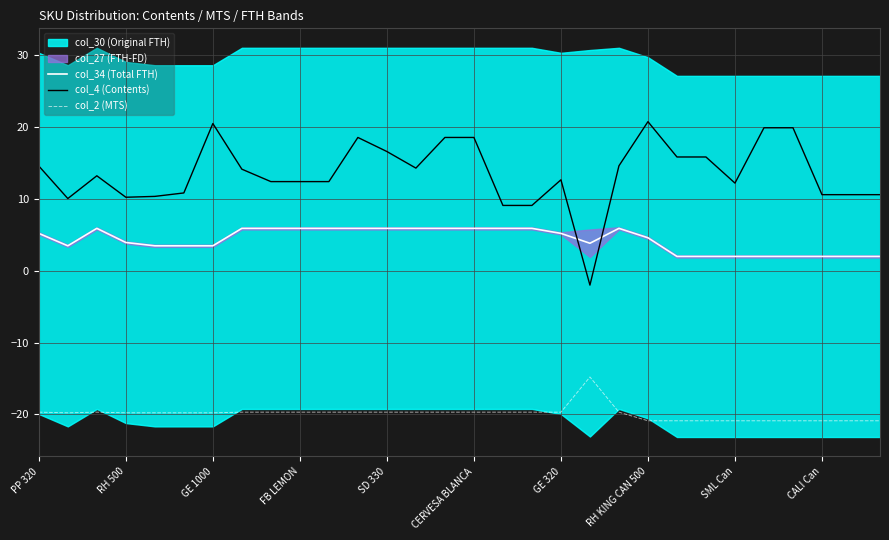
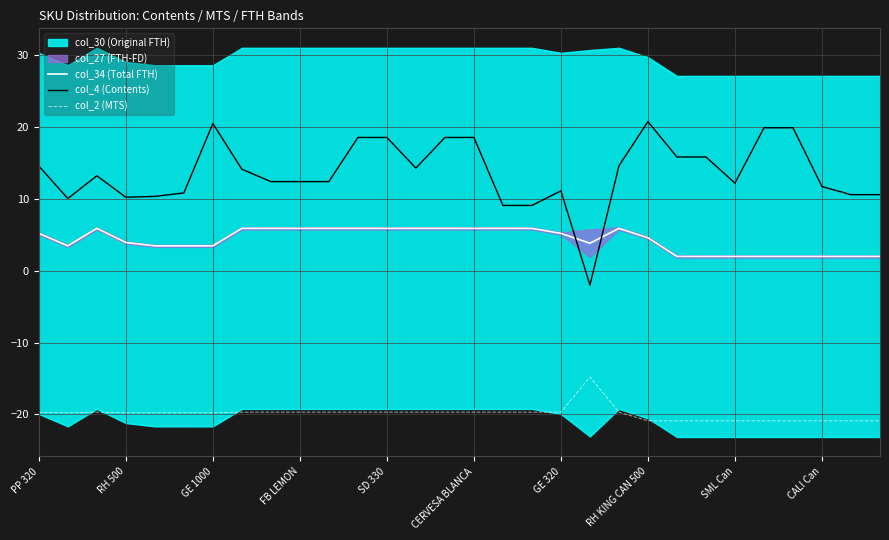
  {
    "col_4 (Contents)": {
      "PP 320": 15,
      "RH 500": 10,
      "GE 1000": 21,
      "FB LEMON": 12,
-     "SD 330": 17,
+     "SD 330": 19,
      "CERVESA BLANCA": 19,
-     "GE 320": 13,
+     "GE 320": 11,
      "RH KING CAN 500": 21,
      "SML Can": 12,
-     "CALI Can": 11
+     "CALI Can": 12
    }
  }
